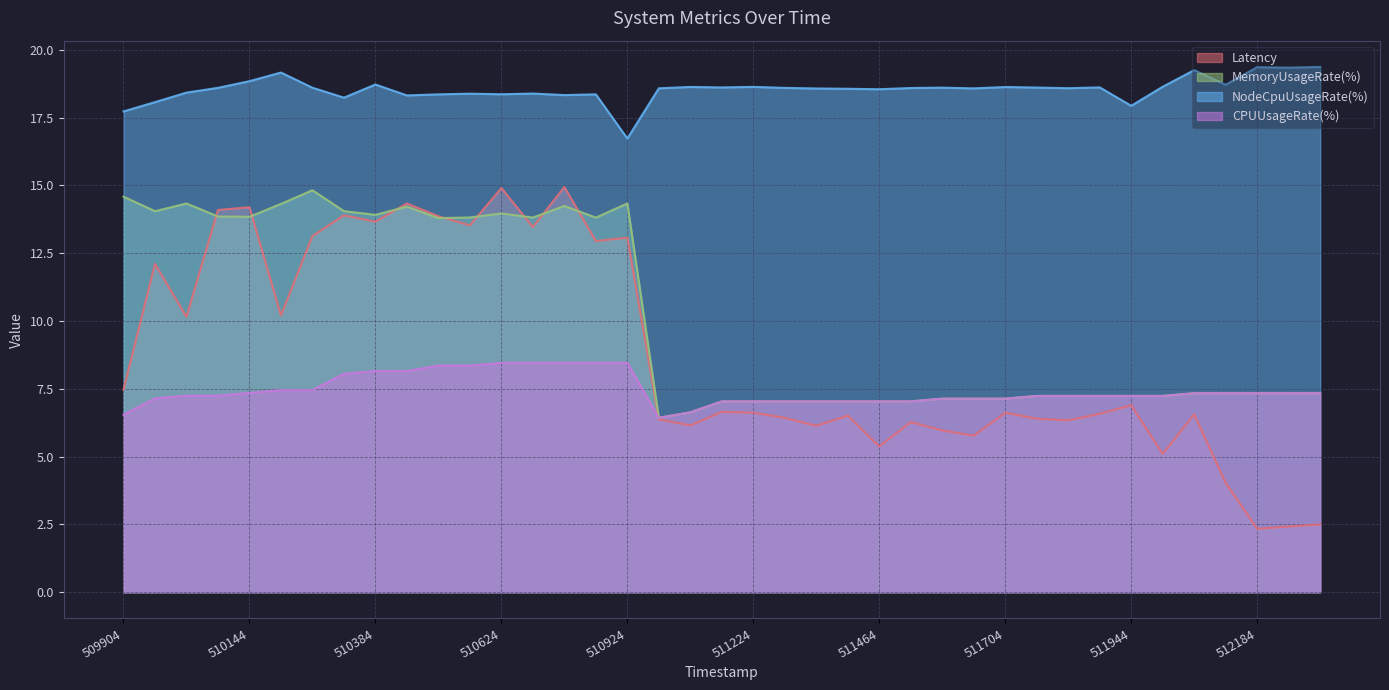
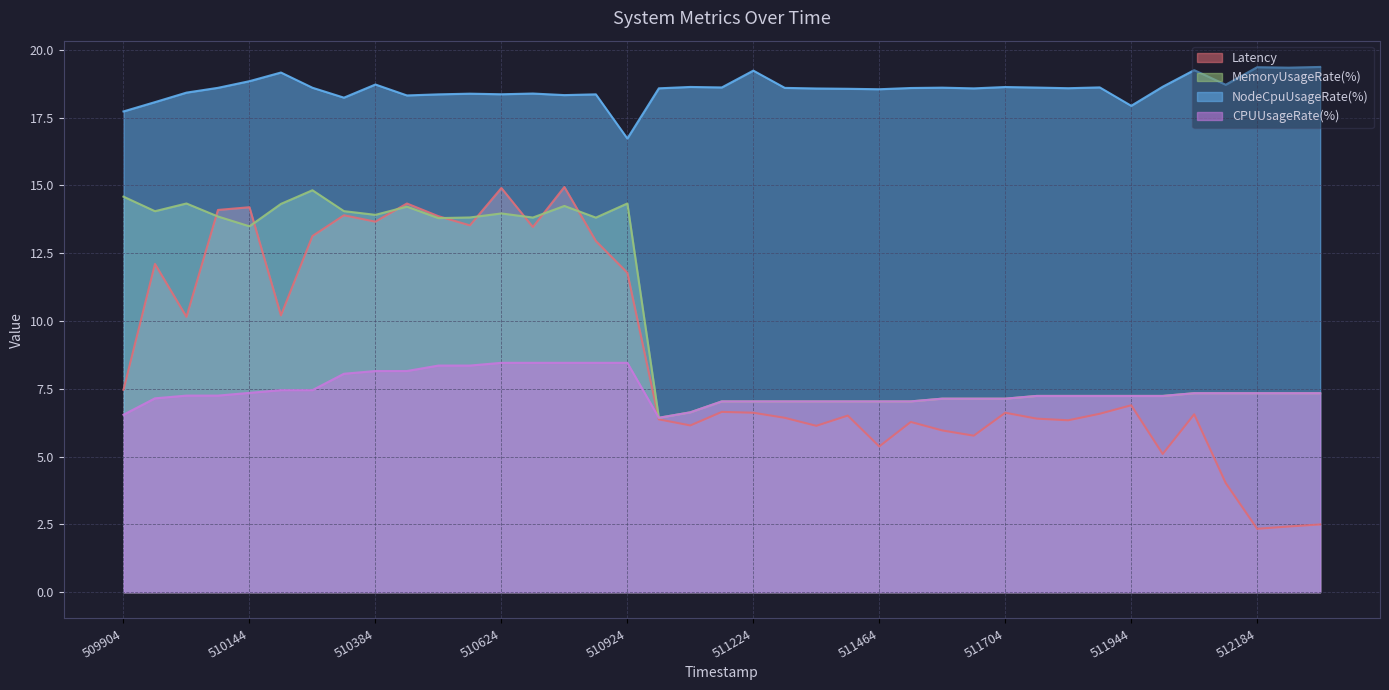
  {
    "Latency": {
      "509904": 7.5,
      "510144": 14.2,
      "510384": 13.7,
      "510624": 14.9,
-     "510924": 13.1,
+     "510924": 11.8,
      "511224": 6.6,
      "511464": 5.4,
      "511704": 6.6,
      "511944": 6.9,
      "512184": 2.3
    },
    "MemoryUsageRate(%)": {
      "509904": 14.6,
-     "510144": 13.8,
+     "510144": 13.5,
      "510384": 13.9,
      "510624": 14.0,
      "510924": 14.3
    },
    "NodeCpuUsageRate(%)": {
      "509904": 17.7,
      "510144": 18.8,
      "510384": 18.7,
      "510624": 18.4,
      "510924": 16.7,
-     "511224": 18.6,
+     "511224": 19.2,
      "511464": 18.5,
      "511704": 18.6,
      "511944": 17.9
    },
    "CPUUsageRate(%)": {
      "509904": 6.5,
      "510144": 7.4,
      "510384": 8.2,
      "510624": 8.5,
      "510924": 8.5
    }
  }
